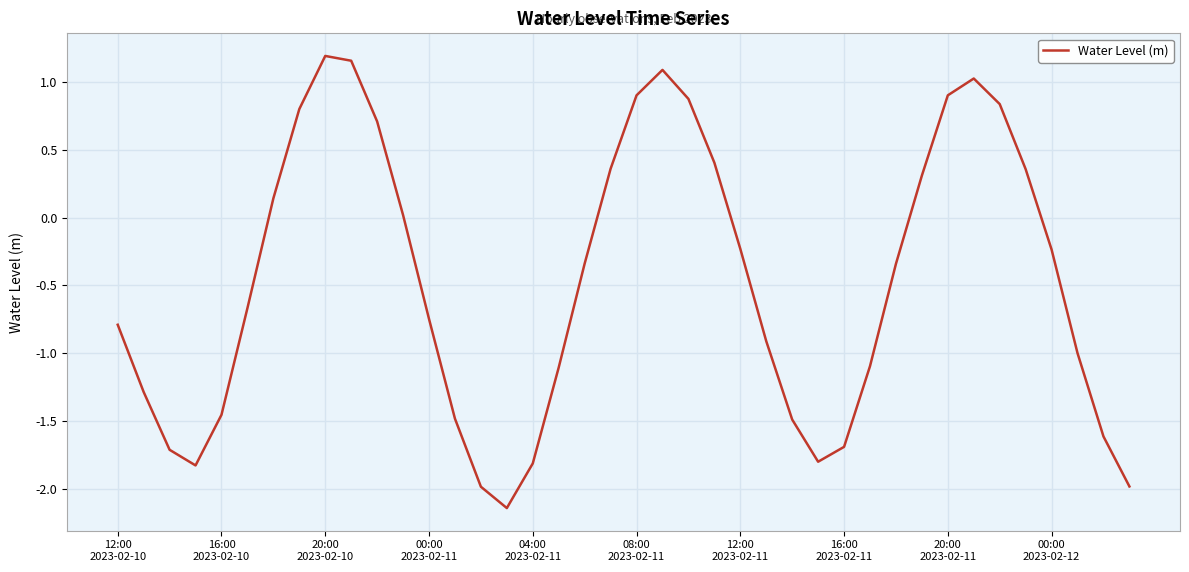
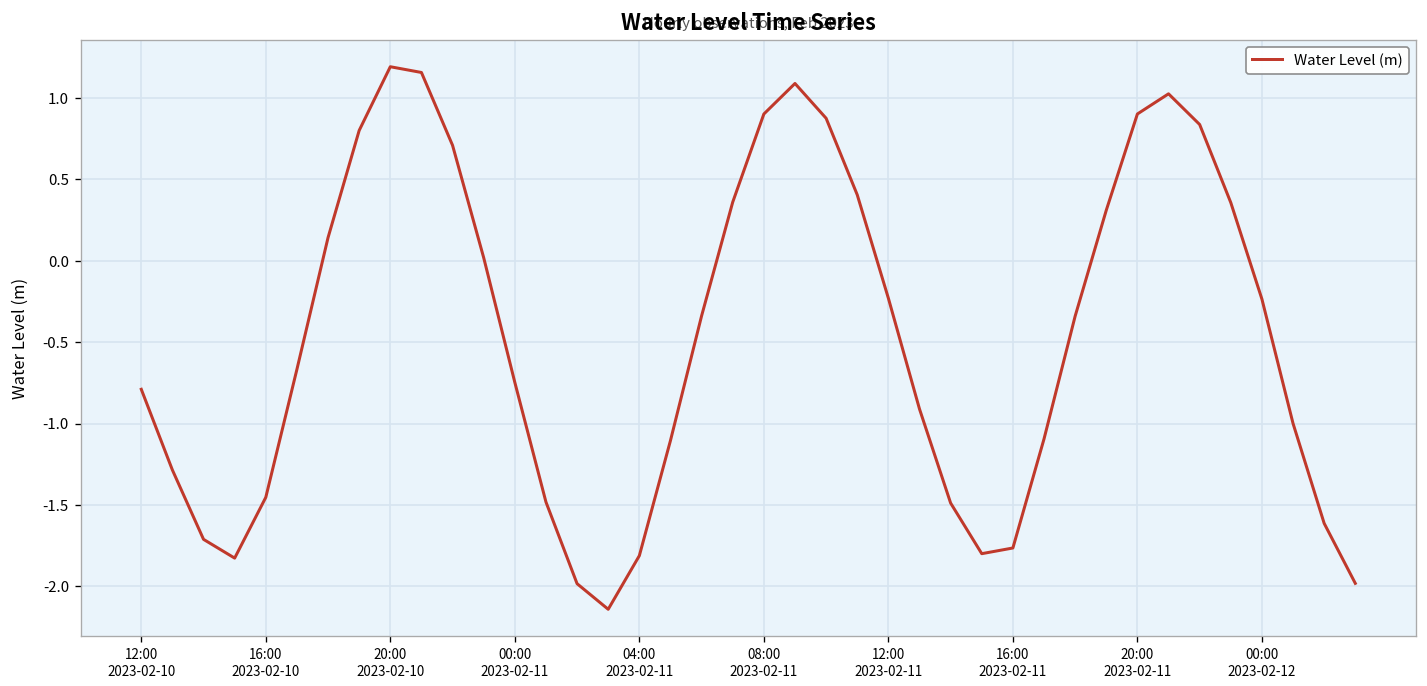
  {
    "12:00 2023-02-10": -0.79,
    "16:00 2023-02-10": -1.45,
    "20:00 2023-02-10": 1.19,
    "00:00 2023-02-11": -0.75,
    "04:00 2023-02-11": -1.81,
    "08:00 2023-02-11": 0.90,
    "12:00 2023-02-11": -0.23,
-   "16:00 2023-02-11": -1.69,
+   "16:00 2023-02-11": -1.76,
    "20:00 2023-02-11": 0.90,
    "00:00 2023-02-12": -0.24
  }
